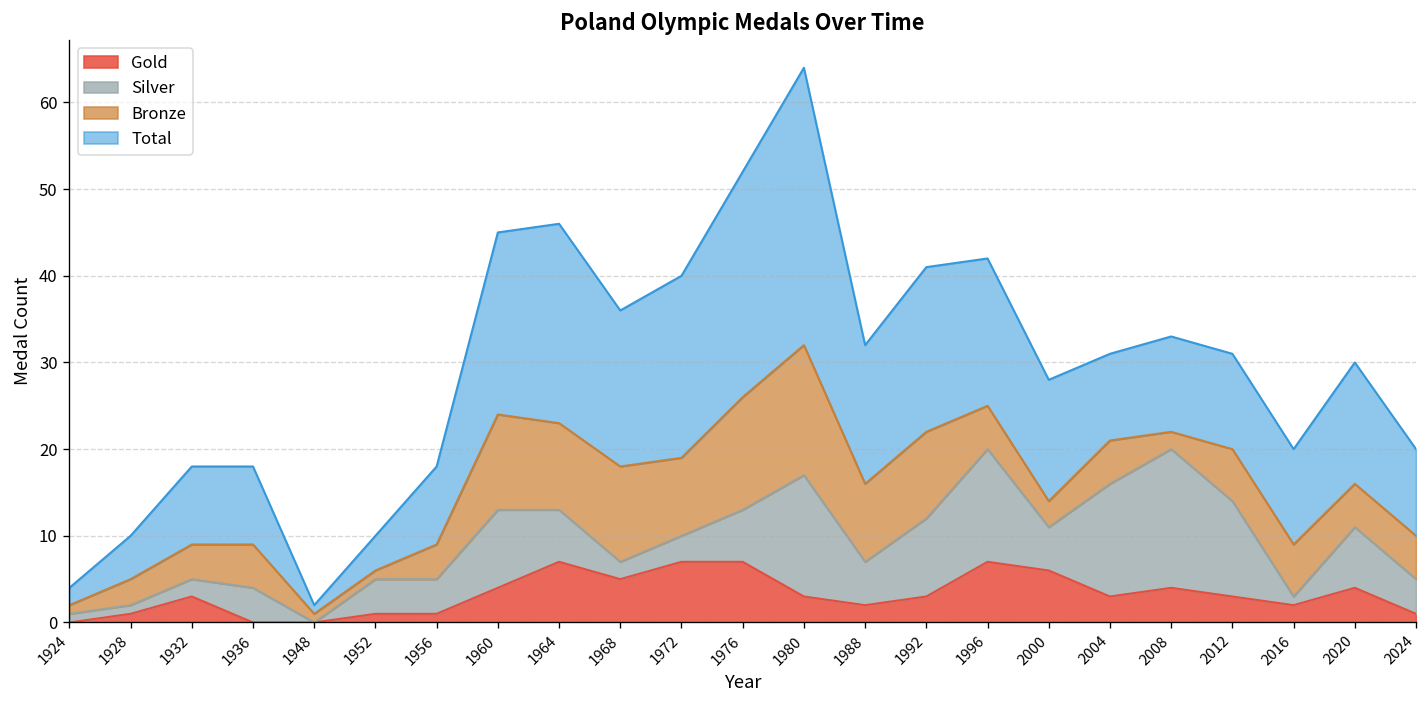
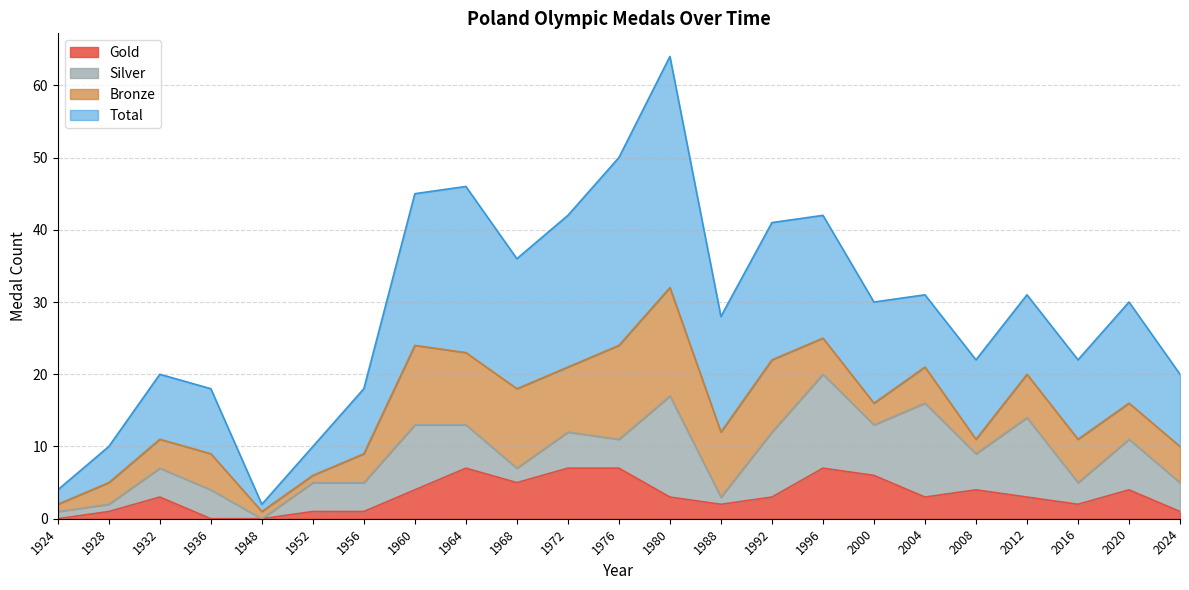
  {
    "Silver": {
      "1924": 1,
      "1928": 1,
-     "1932": 2,
+     "1932": 4,
      "1936": 4,
      "1952": 4,
      "1956": 4,
      "1960": 9,
      "1964": 6,
      "1968": 2,
-     "1972": 3,
-     "1976": 6,
+     "1972": 5,
+     "1976": 4,
      "1980": 14,
-     "1988": 5,
+     "1988": 1,
      "1992": 9,
      "1996": 13,
-     "2000": 5,
+     "2000": 7,
      "2004": 13,
-     "2008": 16,
+     "2008": 5,
      "2012": 11,
-     "2016": 1,
+     "2016": 3,
      "2020": 7,
      "2024": 4
    },
    "Total": {
      "1924": 2,
      "1928": 5,
      "1932": 9,
      "1936": 9,
      "1948": 1,
      "1952": 4,
      "1956": 9,
      "1960": 21,
      "1964": 23,
      "1968": 18,
      "1972": 21,
      "1976": 26,
      "1980": 32,
      "1988": 16,
      "1992": 19,
      "1996": 17,
      "2000": 14,
      "2004": 10,
      "2008": 11,
      "2012": 11,
      "2016": 11,
      "2020": 14,
      "2024": 10
    }
  }
